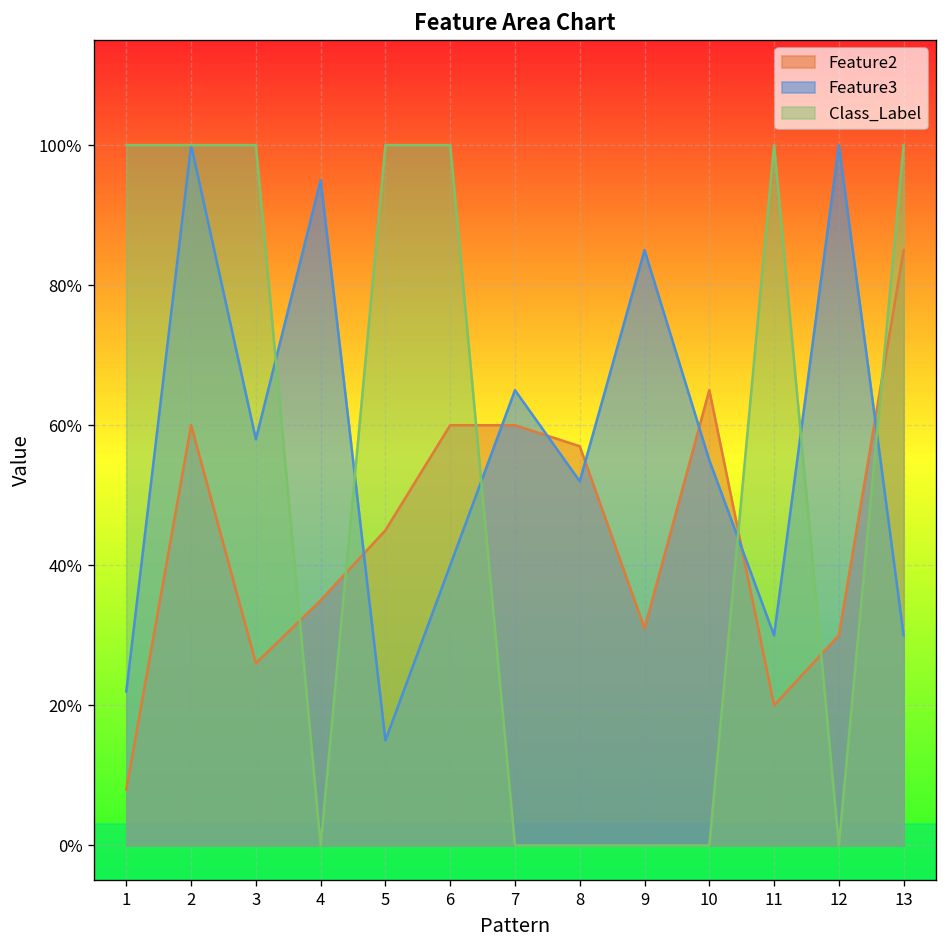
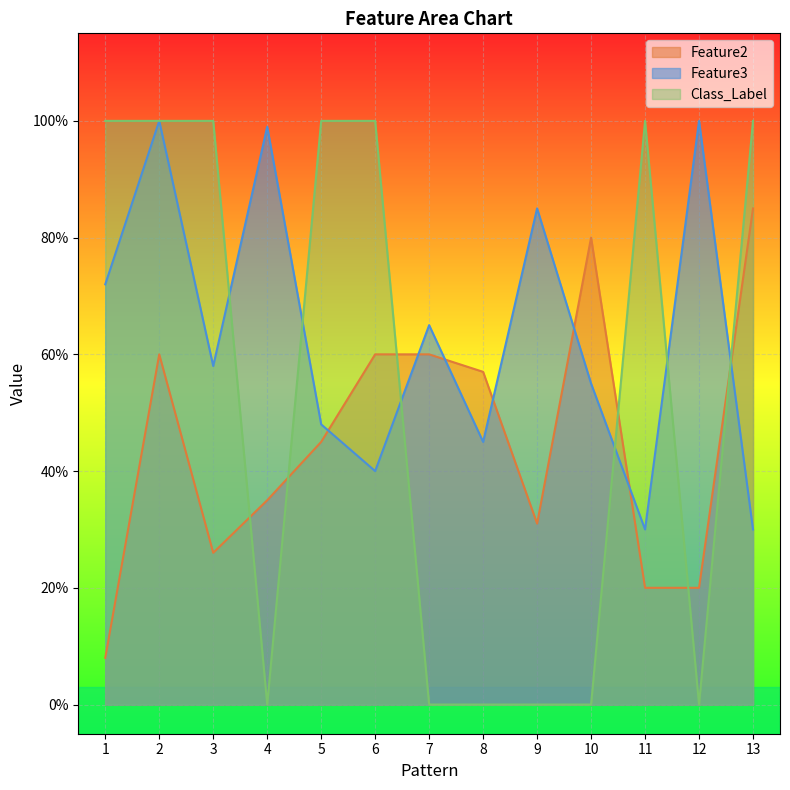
  {
    "Feature2": {
      "1": "8%",
      "2": "60%",
      "3": "26%",
      "4": "35%",
      "5": "45%",
      "6": "60%",
      "7": "60%",
      "8": "57%",
      "9": "31%",
-     "10": "65%",
+     "10": "80%",
      "11": "20%",
-     "12": "30%",
+     "12": "20%",
      "13": "85%"
    },
    "Feature3": {
-     "1": "22%",
+     "1": "72%",
      "3": "58%",
-     "4": "95%",
-     "5": "15%",
+     "4": "99%",
+     "5": "48%",
      "6": "40%",
      "7": "65%",
-     "8": "52%",
+     "8": "45%",
      "9": "85%",
      "10": "55%",
      "11": "30%",
      "12": "100%",
      "13": "30%"
    },
    "Class_Label": {
      "1": "100%",
      "3": "100%",
      "5": "100%",
      "6": "100%",
      "11": "100%",
      "13": "100%"
    }
  }
